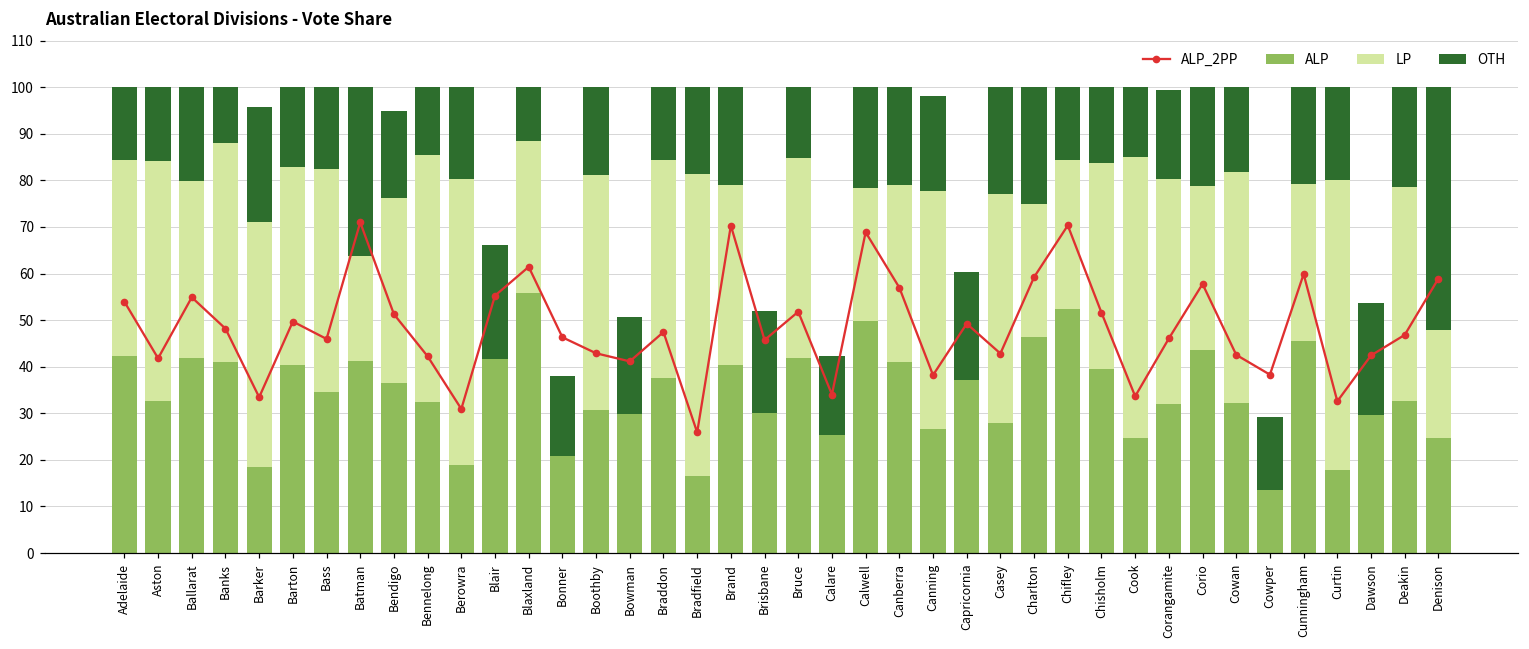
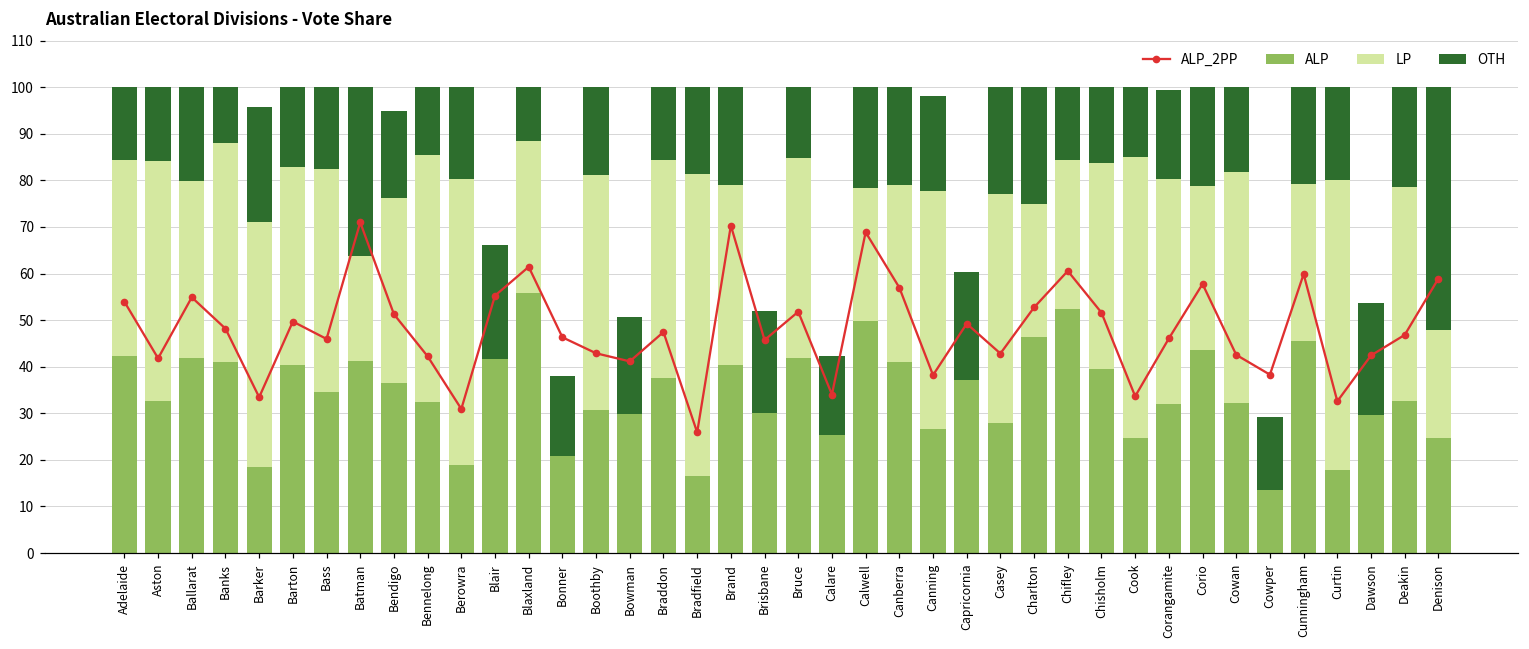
  {
    "ALP_2PP": {
      "Adelaide": 54,
      "Aston": 42,
      "Ballarat": 55,
      "Banks": 48,
      "Barker": 33,
      "Barton": 50,
      "Bass": 46,
      "Batman": 71,
      "Bendigo": 51,
      "Bennelong": 42,
      "Berowra": 31,
      "Blair": 55,
      "Blaxland": 61,
      "Bonner": 46,
      "Boothby": 43,
      "Bowman": 41,
      "Braddon": 47,
      "Bradfield": 26,
      "Brand": 70,
      "Brisbane": 46,
      "Bruce": 52,
      "Calare": 34,
      "Calwell": 69,
      "Canberra": 57,
      "Canning": 38,
      "Capricornia": 49,
      "Casey": 43,
-     "Charlton": 59,
-     "Chifley": 70,
+     "Charlton": 53,
+     "Chifley": 61,
      "Chisholm": 52,
      "Cook": 34,
      "Corangamite": 46,
      "Corio": 58,
      "Cowan": 43,
      "Cowper": 38,
      "Cunningham": 60,
      "Curtin": 33,
      "Dawson": 42,
      "Deakin": 47,
      "Denison": 59
    },
    "ALP": {
      "Adelaide": 42,
      "Aston": 33,
      "Ballarat": 42,
      "Banks": 41,
      "Barker": 18,
      "Barton": 40,
      "Bass": 35,
      "Batman": 41,
      "Bendigo": 37,
      "Bennelong": 32,
      "Berowra": 19,
      "Blair": 42,
      "Blaxland": 56,
      "Bonner": 21,
      "Boothby": 31,
      "Bowman": 30,
      "Braddon": 38,
      "Bradfield": 17,
      "Brand": 40,
      "Brisbane": 30,
      "Bruce": 42,
      "Calare": 25,
      "Calwell": 50,
      "Canberra": 41,
      "Canning": 27,
      "Capricornia": 37,
      "Casey": 28,
      "Charlton": 46,
      "Chifley": 52,
      "Chisholm": 40,
      "Cook": 25,
      "Corangamite": 32,
      "Corio": 44,
      "Cowan": 32,
      "Cowper": 14,
      "Cunningham": 46,
      "Curtin": 18,
      "Dawson": 30,
      "Deakin": 33,
      "Denison": 25
    },
    "LP": {
      "Adelaide": 42,
      "Aston": 52,
      "Ballarat": 38,
      "Banks": 47,
      "Barker": 53,
      "Barton": 42,
      "Bass": 48,
      "Batman": 22,
      "Bendigo": 40,
      "Bennelong": 53,
      "Berowra": 61,
      "Blair": 0,
      "Blaxland": 33,
      "Bonner": 0,
      "Boothby": 50,
      "Bowman": 0,
      "Braddon": 47,
      "Bradfield": 65,
      "Brand": 39,
      "Brisbane": 0,
      "Bruce": 43,
      "Calare": 0,
      "Calwell": 28,
      "Canberra": 38,
      "Canning": 51,
      "Capricornia": 0,
      "Casey": 49,
      "Charlton": 29,
      "Chifley": 32,
      "Chisholm": 44,
      "Cook": 60,
      "Corangamite": 48,
      "Corio": 35,
      "Cowan": 50,
      "Cowper": 0,
      "Cunningham": 34,
      "Curtin": 62,
      "Dawson": 0,
      "Deakin": 46,
      "Denison": 23
    },
    "OTH": {
      "Adelaide": 16,
      "Aston": 16,
      "Ballarat": 20,
      "Banks": 12,
      "Barker": 25,
      "Barton": 17,
      "Bass": 18,
      "Batman": 36,
      "Bendigo": 19,
      "Bennelong": 15,
      "Berowra": 20,
      "Blair": 25,
      "Blaxland": 12,
      "Bonner": 17,
      "Boothby": 19,
      "Bowman": 21,
      "Braddon": 16,
      "Bradfield": 19,
      "Brand": 21,
      "Brisbane": 22,
      "Bruce": 15,
      "Calare": 17,
      "Calwell": 22,
      "Canberra": 21,
      "Canning": 20,
      "Capricornia": 23,
      "Casey": 23,
      "Charlton": 25,
      "Chifley": 16,
      "Chisholm": 16,
      "Cook": 15,
      "Corangamite": 19,
      "Corio": 21,
      "Cowan": 18,
      "Cowper": 16,
      "Cunningham": 21,
      "Curtin": 20,
      "Dawson": 24,
      "Deakin": 21,
      "Denison": 52
    }
  }
